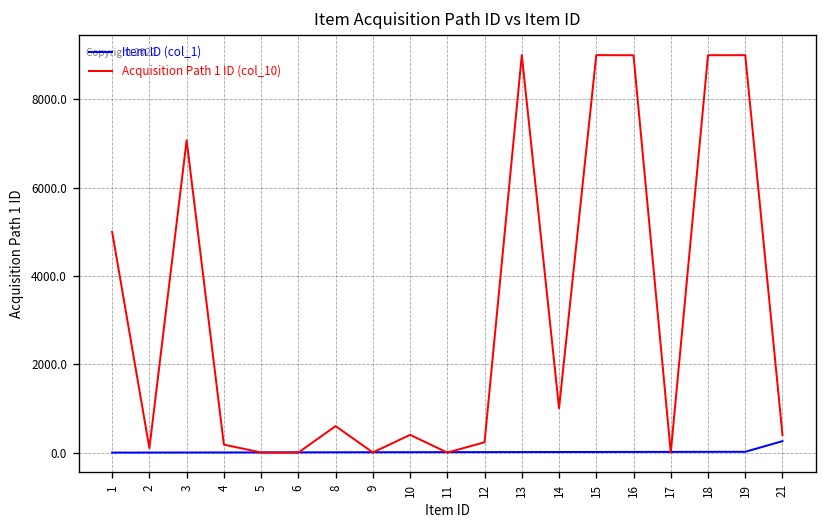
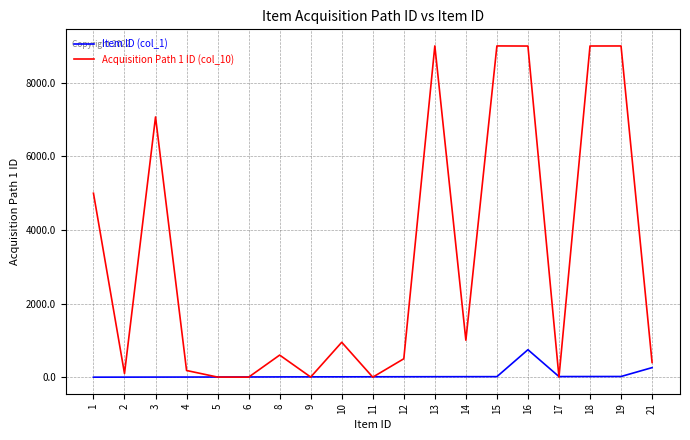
  {
    "Item ID (col_1)": {
      "1": 0,
      "2": 0,
      "3": 0,
      "4": 0,
      "8": 0,
      "10": 0,
      "12": 0,
      "13": 0,
      "14": 0,
      "15": 0,
-     "16": 0,
+     "16": 700,
      "18": 0,
      "19": 0,
      "21": 300
    },
    "Acquisition Path 1 ID (col_10)": {
      "1": 5000,
      "2": 100,
      "3": 7100,
      "4": 200,
      "8": 600,
-     "10": 400,
-     "12": 200,
+     "10": 900,
+     "12": 500,
      "13": 9000,
      "14": 1000,
      "15": 9000,
      "16": 9000,
      "18": 9000,
      "19": 9000,
      "21": 400
    }
  }
